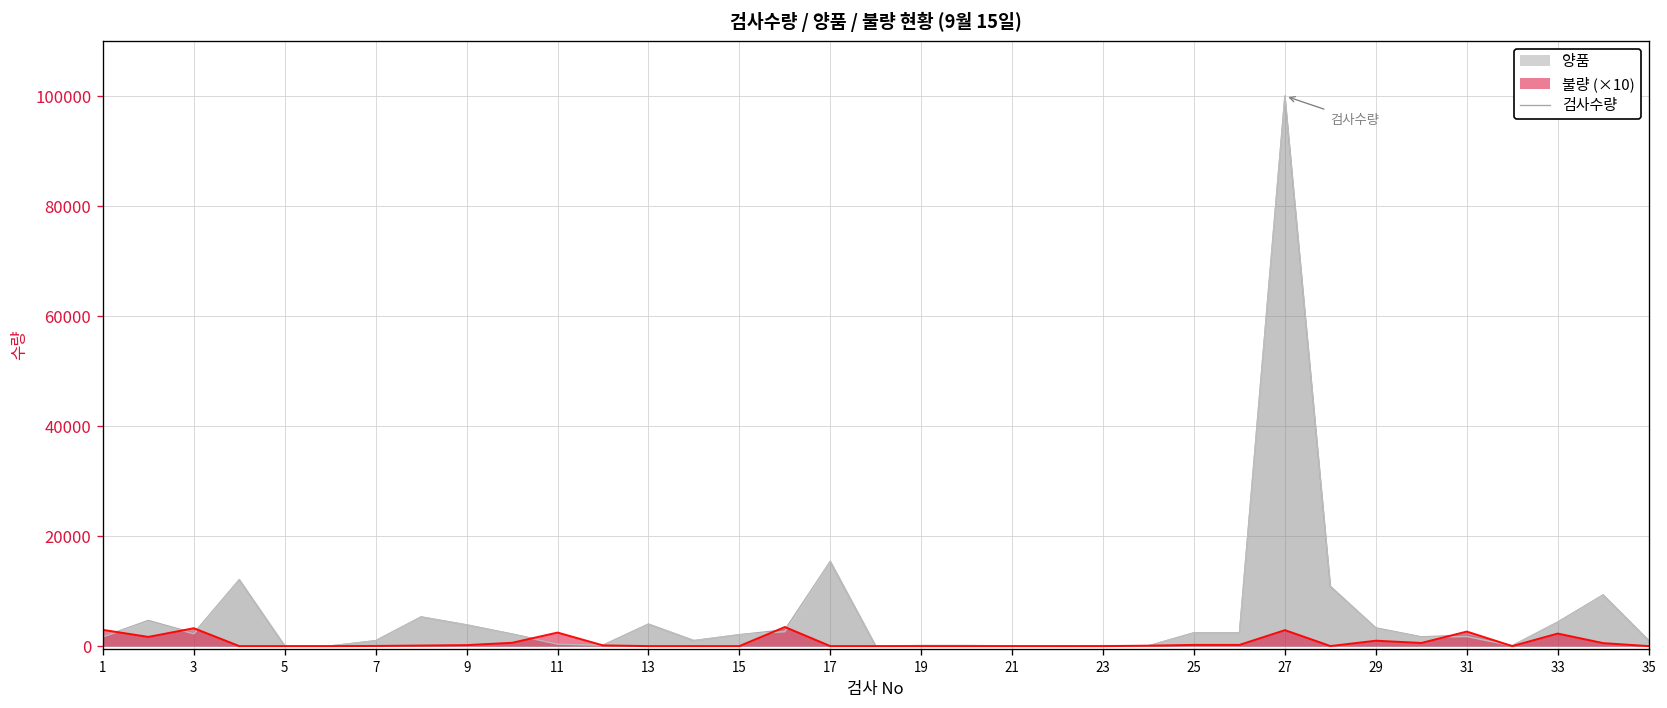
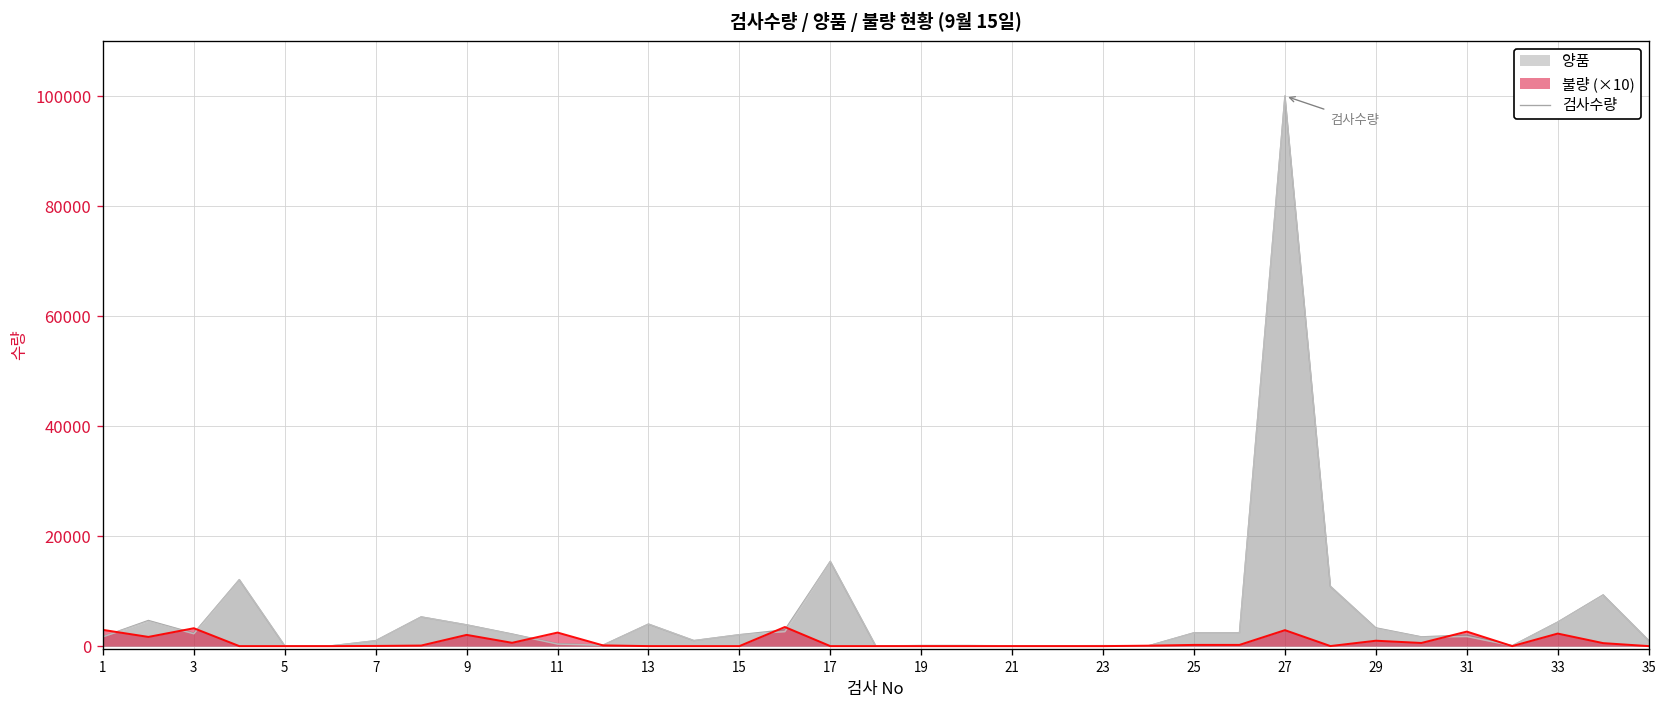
  {
    "불량 (×10)": {
      "1": 3000,
      "3": 3000,
      "7": 0,
-     "9": 0,
+     "9": 2000,
      "11": 2000,
      "13": 0,
      "15": 0,
      "17": 0,
      "25": 0,
      "27": 3000,
      "29": 1000,
      "31": 3000,
      "33": 2000,
      "35": 0
    }
  }
